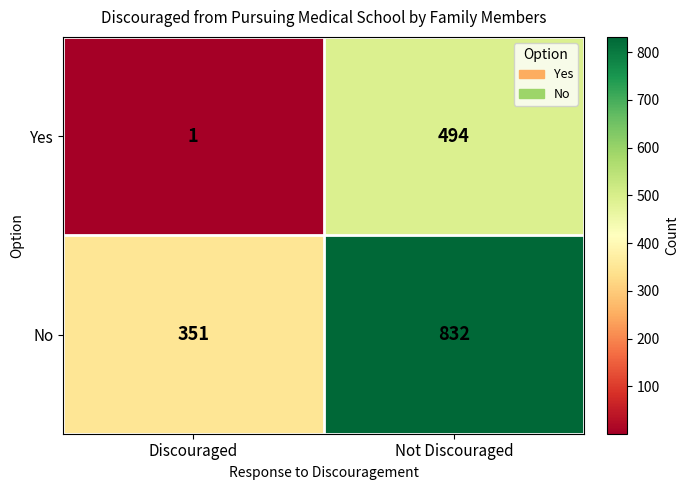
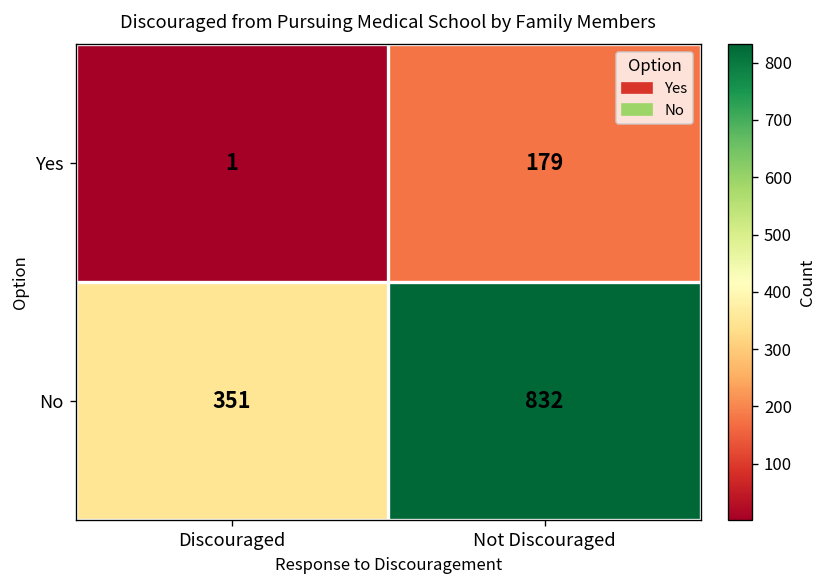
  {
    "Yes": {
      "Discouraged": 1,
-     "Not Discouraged": 494
+     "Not Discouraged": 179
    },
    "No": {
      "Discouraged": 351,
      "Not Discouraged": 832
    }
  }
